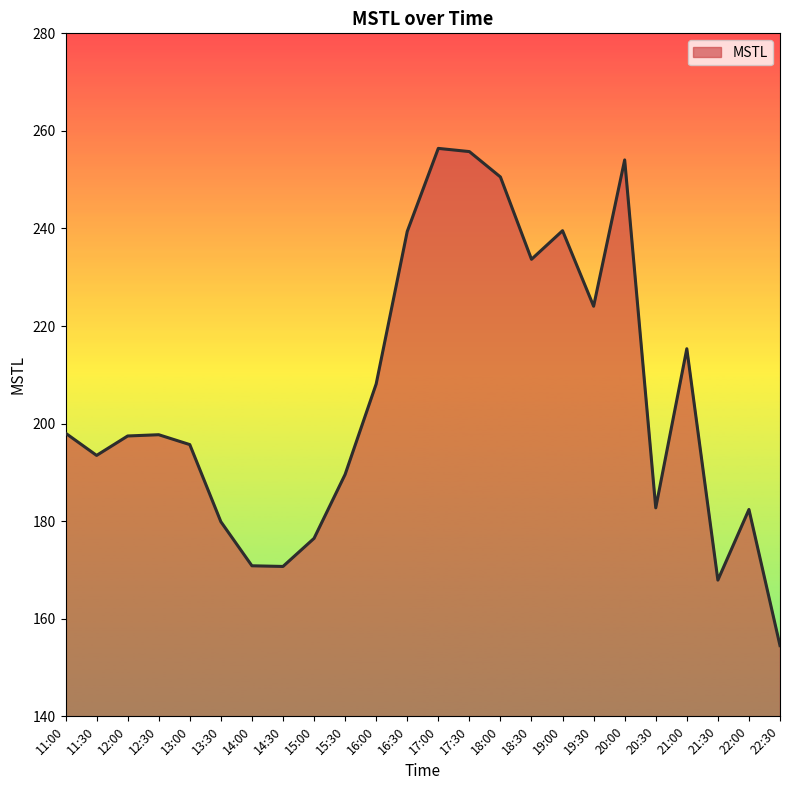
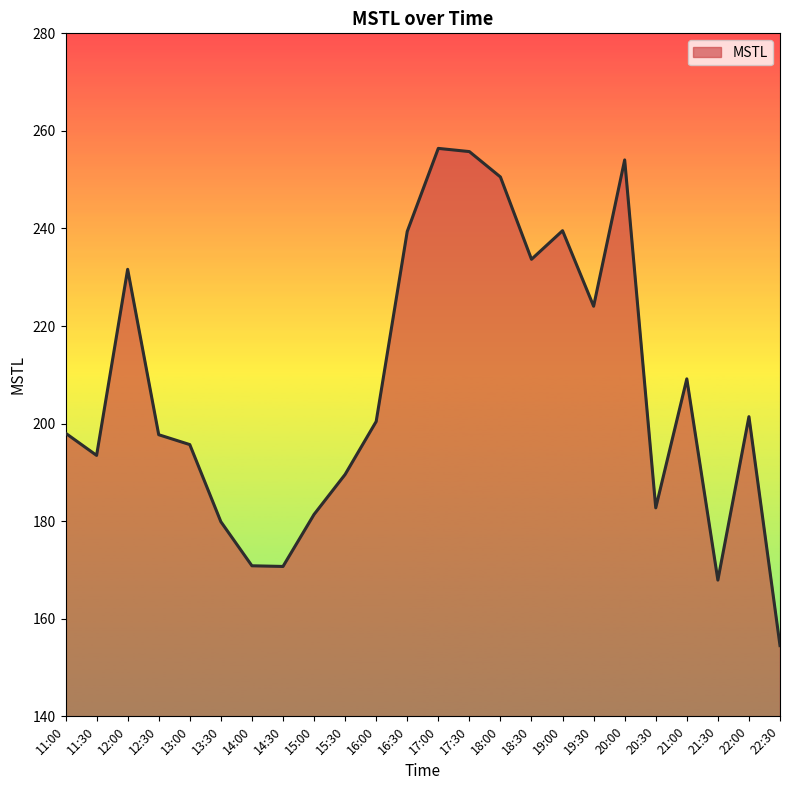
  {
    "11:00": 198,
    "11:30": 193,
-   "12:00": 197,
+   "12:00": 232,
    "12:30": 198,
    "13:00": 196,
    "13:30": 180,
    "14:00": 171,
    "14:30": 171,
-   "15:00": 176,
+   "15:00": 181,
    "15:30": 190,
-   "16:00": 208,
+   "16:00": 200,
    "16:30": 239,
    "17:00": 256,
    "17:30": 256,
    "18:00": 251,
    "18:30": 234,
    "19:00": 240,
    "19:30": 224,
    "20:00": 254,
    "20:30": 183,
-   "21:00": 215,
+   "21:00": 209,
    "21:30": 168,
-   "22:00": 182,
+   "22:00": 201,
    "22:30": 155
  }
